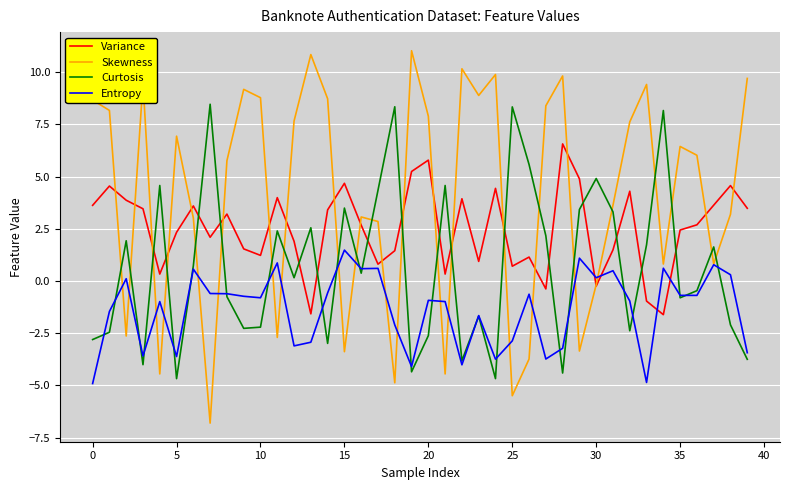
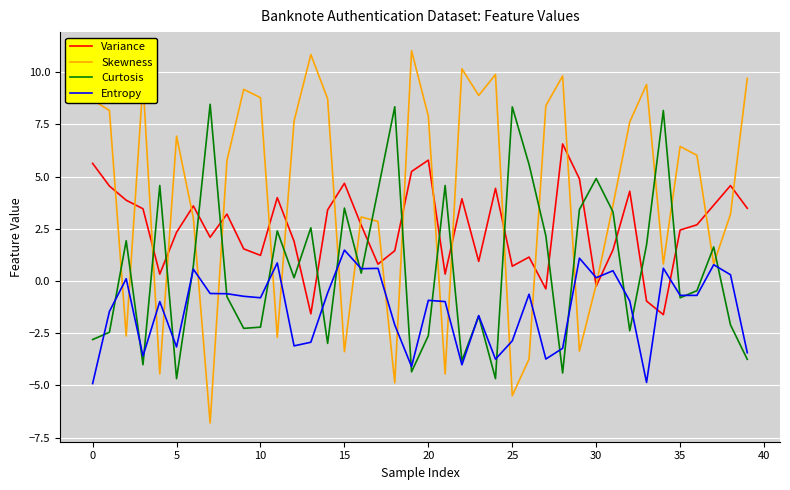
  {
    "Variance": {
-     "0": 3.6,
+     "0": 5.6,
      "5": 2.3,
      "10": 1.2,
      "15": 4.7,
      "20": 5.8,
      "25": 0.7,
      "35": 2.4
    },
    "Skewness": {
      "5": 6.9,
      "10": 8.8,
      "15": -3.4,
      "20": 7.9,
      "25": -5.5,
      "35": 6.4
    },
    "Curtosis": {
      "0": -2.8,
      "5": -4.7,
      "10": -2.2,
      "15": 3.5,
      "20": -2.6,
      "25": 8.3,
      "30": 4.9
    },
    "Entropy": {
      "0": -4.9,
-     "5": -3.6,
+     "5": -3.2,
      "10": -0.8,
      "15": 1.5,
      "20": -0.9,
      "25": -2.9,
      "30": 0.2
    }
  }
